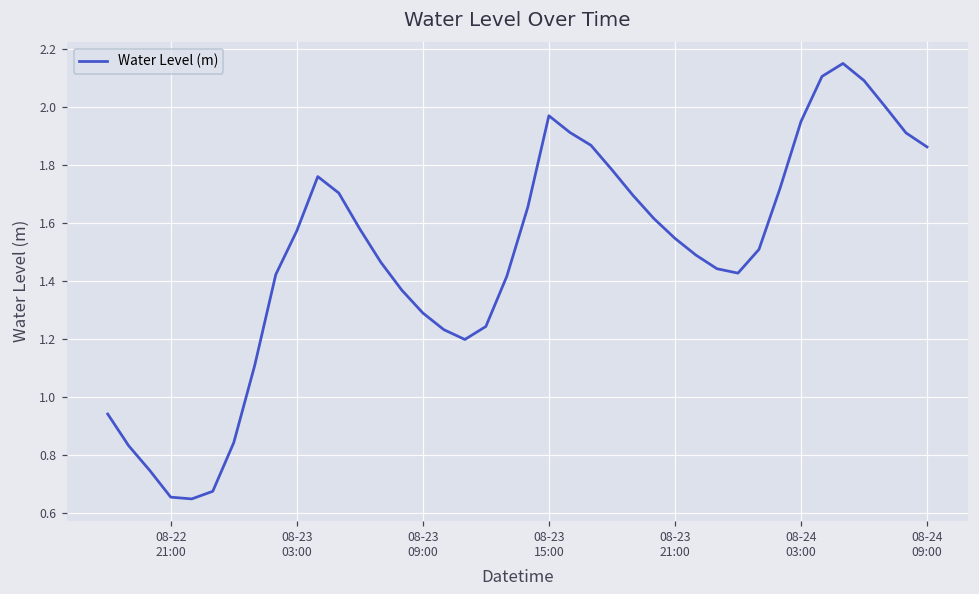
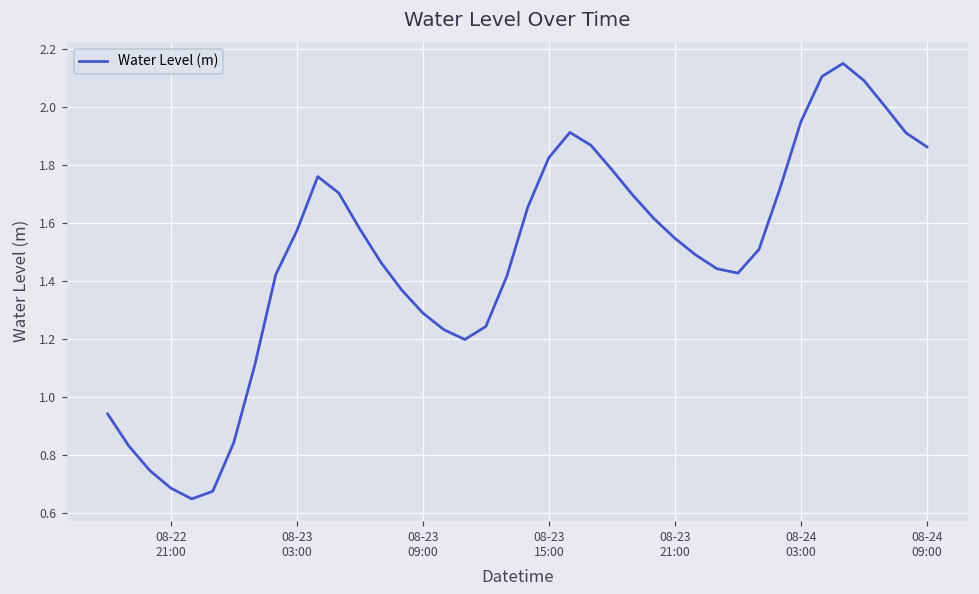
  {
-   "08-22 21:00": 0.65,
+   "08-22 21:00": 0.69,
    "08-23 03:00": 1.57,
    "08-23 09:00": 1.29,
-   "08-23 15:00": 1.97,
+   "08-23 15:00": 1.83,
    "08-23 21:00": 1.55,
    "08-24 03:00": 1.95,
    "08-24 09:00": 1.86
  }
